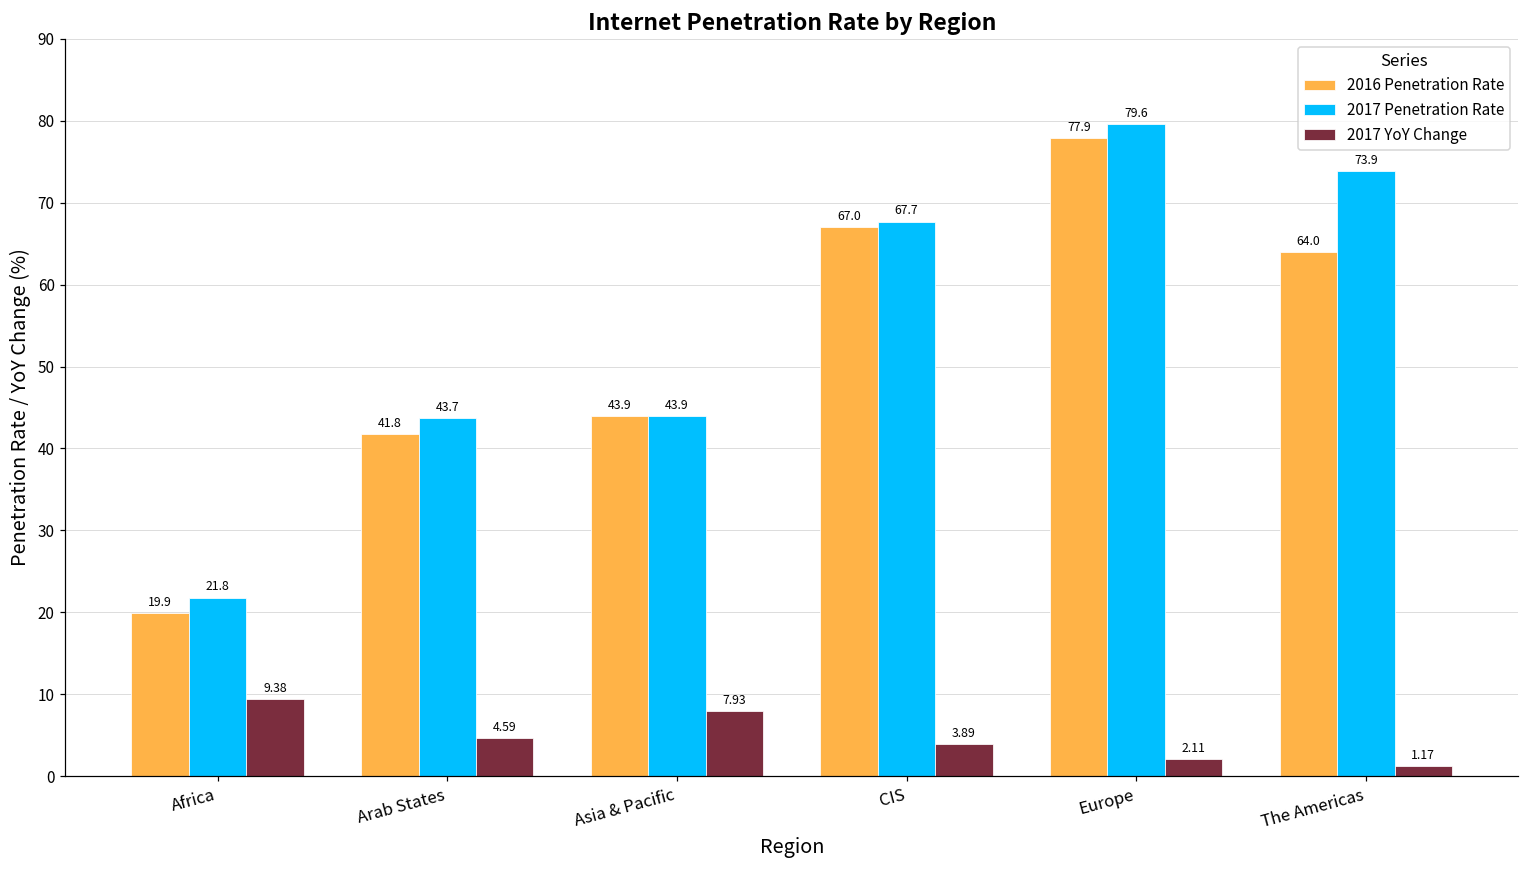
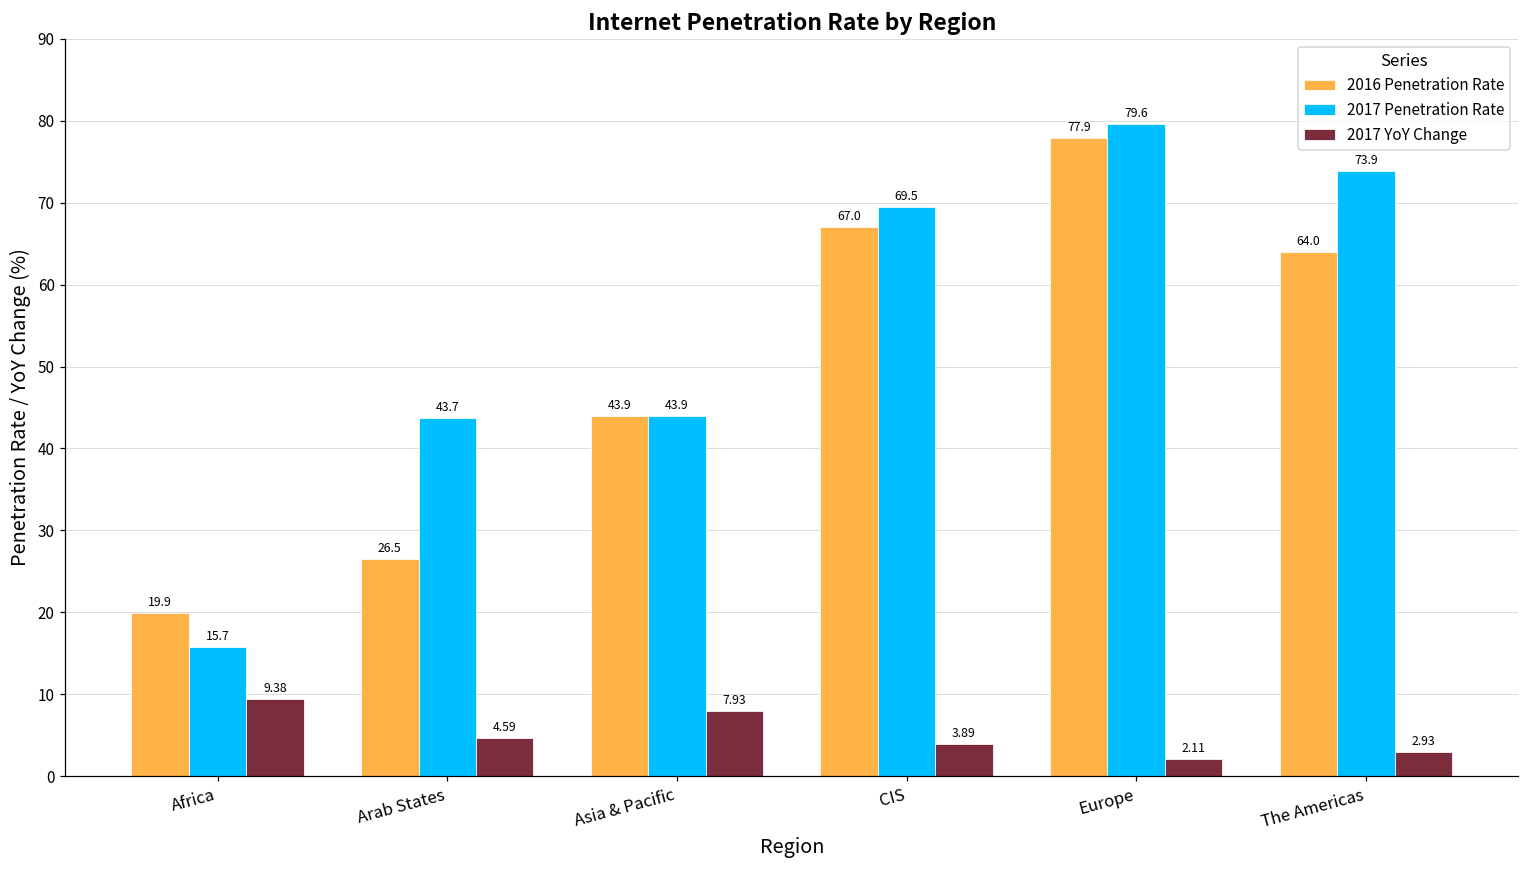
  {
    "2016 Penetration Rate": {
      "Africa": 19.9,
-     "Arab States": 41.8,
+     "Arab States": 26.5,
      "Asia & Pacific": 43.9,
      "CIS": 67.0,
      "Europe": 77.9,
      "The Americas": 64.0
    },
    "2017 Penetration Rate": {
-     "Africa": 21.8,
+     "Africa": 15.7,
      "Arab States": 43.7,
      "Asia & Pacific": 43.9,
-     "CIS": 67.7,
+     "CIS": 69.5,
      "Europe": 79.6,
      "The Americas": 73.9
    },
    "2017 YoY Change": {
      "Africa": 9.38,
      "Arab States": 4.59,
      "Asia & Pacific": 7.93,
      "CIS": 3.89,
      "Europe": 2.11,
-     "The Americas": 1.17
+     "The Americas": 2.93
    }
  }
